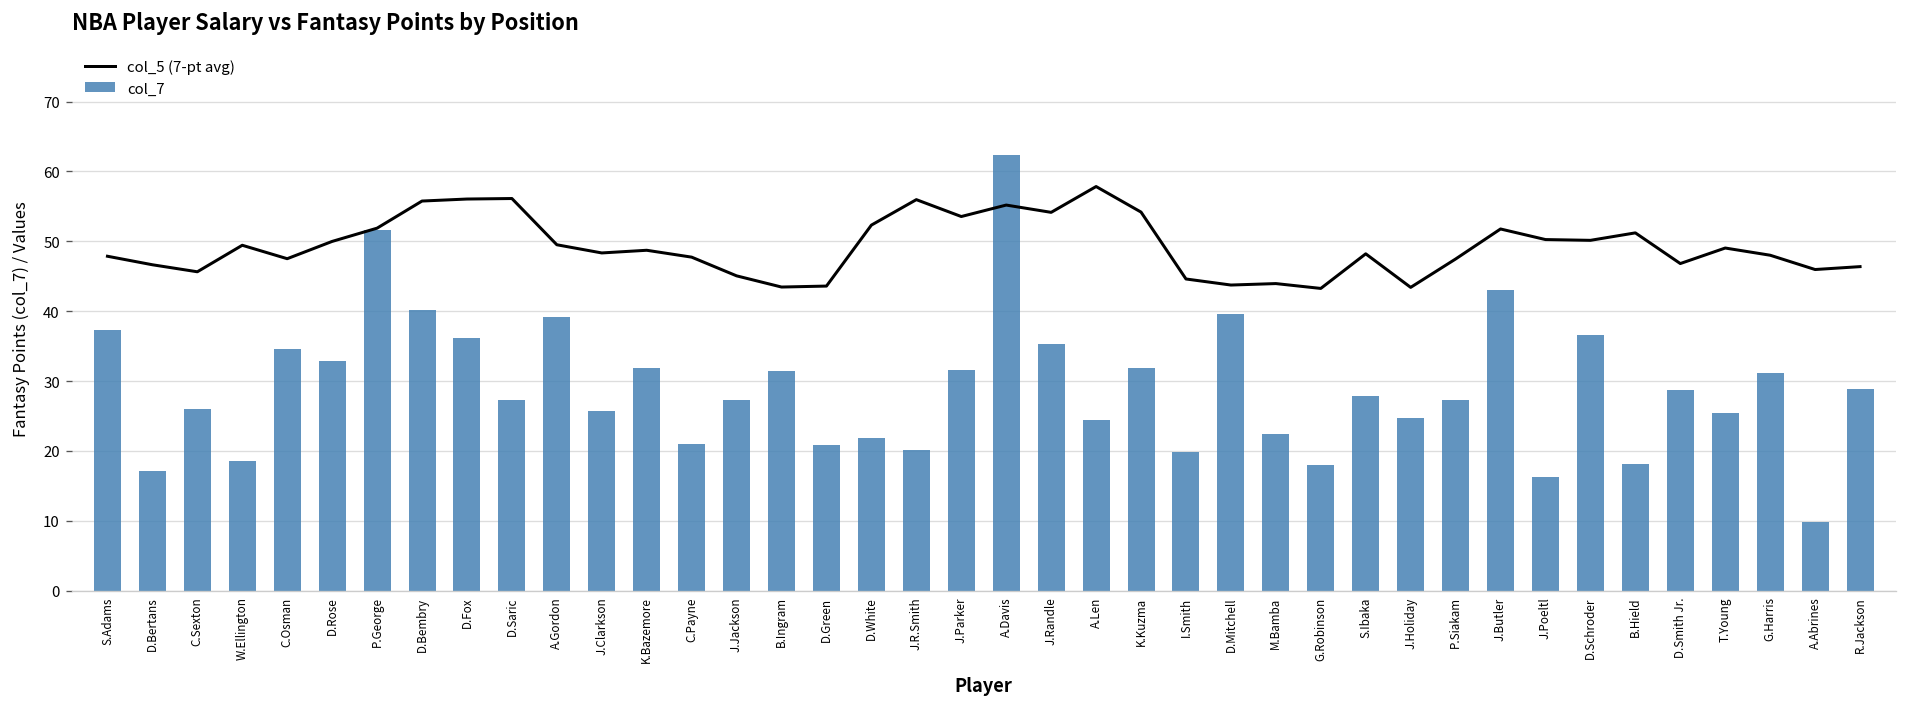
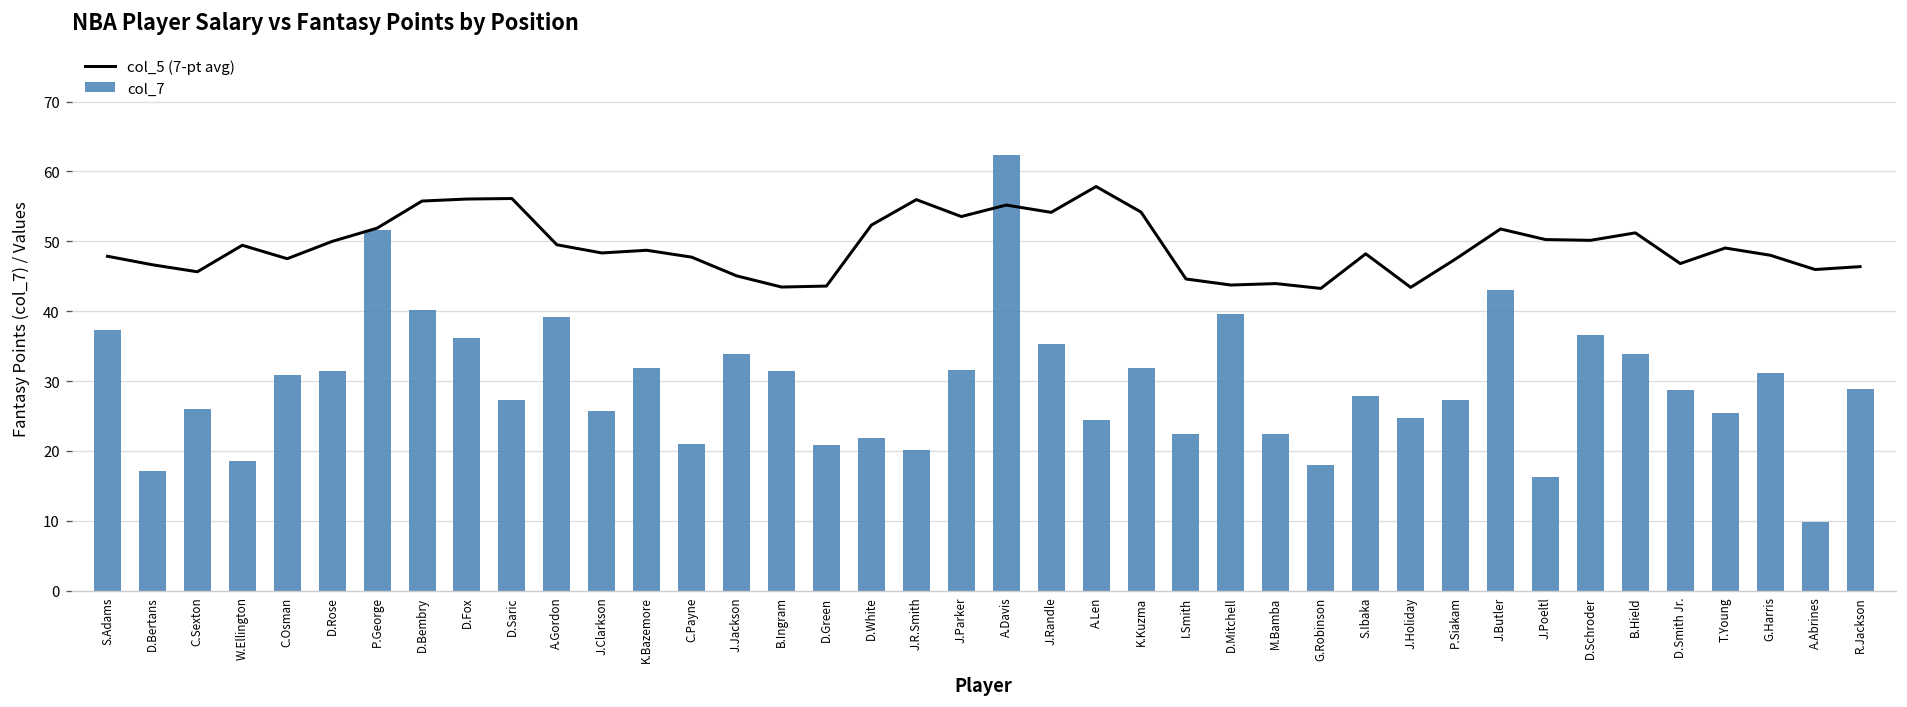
  {
    "col_5 (7-pt avg)": {
      "S.Adams": 48,
      "D.Bertans": 47,
      "C.Sexton": 46,
      "W.Ellington": 49,
      "C.Osman": 48,
      "D.Rose": 50,
      "P.George": 52,
      "D.Bembry": 56,
      "D.Fox": 56,
      "D.Saric": 56,
      "A.Gordon": 50,
      "J.Clarkson": 48,
      "K.Bazemore": 49,
      "C.Payne": 48,
      "J.Jackson": 45,
      "B.Ingram": 43,
      "D.Green": 44,
      "D.White": 52,
      "J.R.Smith": 56,
      "J.Parker": 54,
      "A.Davis": 55,
      "J.Randle": 54,
      "A.Len": 58,
      "K.Kuzma": 54,
      "I.Smith": 45,
      "D.Mitchell": 44,
      "M.Bamba": 44,
      "G.Robinson": 43,
      "S.Ibaka": 48,
      "J.Holiday": 43,
      "P.Siakam": 47,
      "J.Butler": 52,
      "J.Poeltl": 50,
      "D.Schroder": 50,
      "B.Hield": 51,
      "D.Smith Jr.": 47,
      "T.Young": 49,
      "G.Harris": 48,
      "A.Abrines": 46,
      "R.Jackson": 46
    },
    "col_7": {
      "S.Adams": 37,
      "D.Bertans": 17,
      "C.Sexton": 26,
      "W.Ellington": 19,
-     "C.Osman": 35,
-     "D.Rose": 33,
+     "C.Osman": 31,
+     "D.Rose": 31,
      "P.George": 52,
      "D.Bembry": 40,
      "D.Fox": 36,
      "D.Saric": 27,
      "A.Gordon": 39,
      "J.Clarkson": 26,
      "K.Bazemore": 32,
      "C.Payne": 21,
-     "J.Jackson": 27,
+     "J.Jackson": 34,
      "B.Ingram": 31,
      "D.Green": 21,
      "D.White": 22,
      "J.R.Smith": 20,
      "J.Parker": 32,
      "A.Davis": 62,
      "J.Randle": 35,
      "A.Len": 24,
      "K.Kuzma": 32,
-     "I.Smith": 20,
+     "I.Smith": 22,
      "D.Mitchell": 40,
      "M.Bamba": 22,
      "G.Robinson": 18,
      "S.Ibaka": 28,
      "J.Holiday": 25,
      "P.Siakam": 27,
      "J.Butler": 43,
      "J.Poeltl": 16,
      "D.Schroder": 37,
-     "B.Hield": 18,
+     "B.Hield": 34,
      "D.Smith Jr.": 29,
      "T.Young": 25,
      "G.Harris": 31,
      "A.Abrines": 10,
      "R.Jackson": 29
    }
  }
